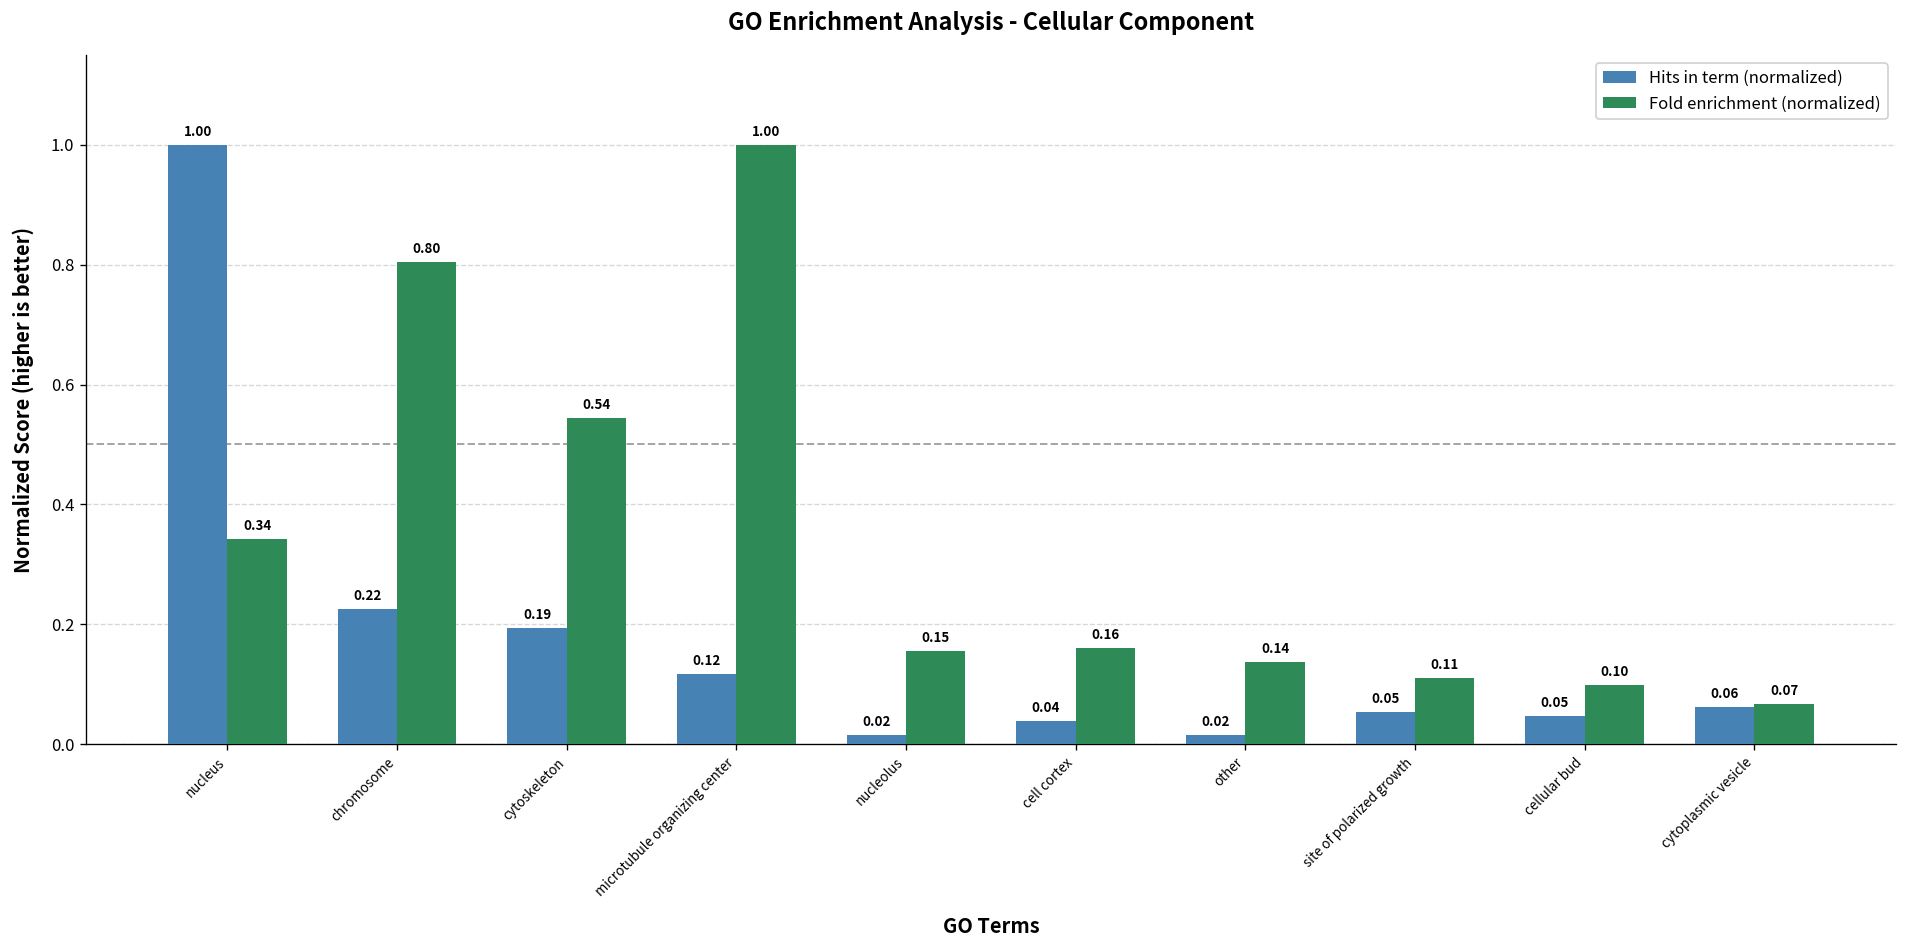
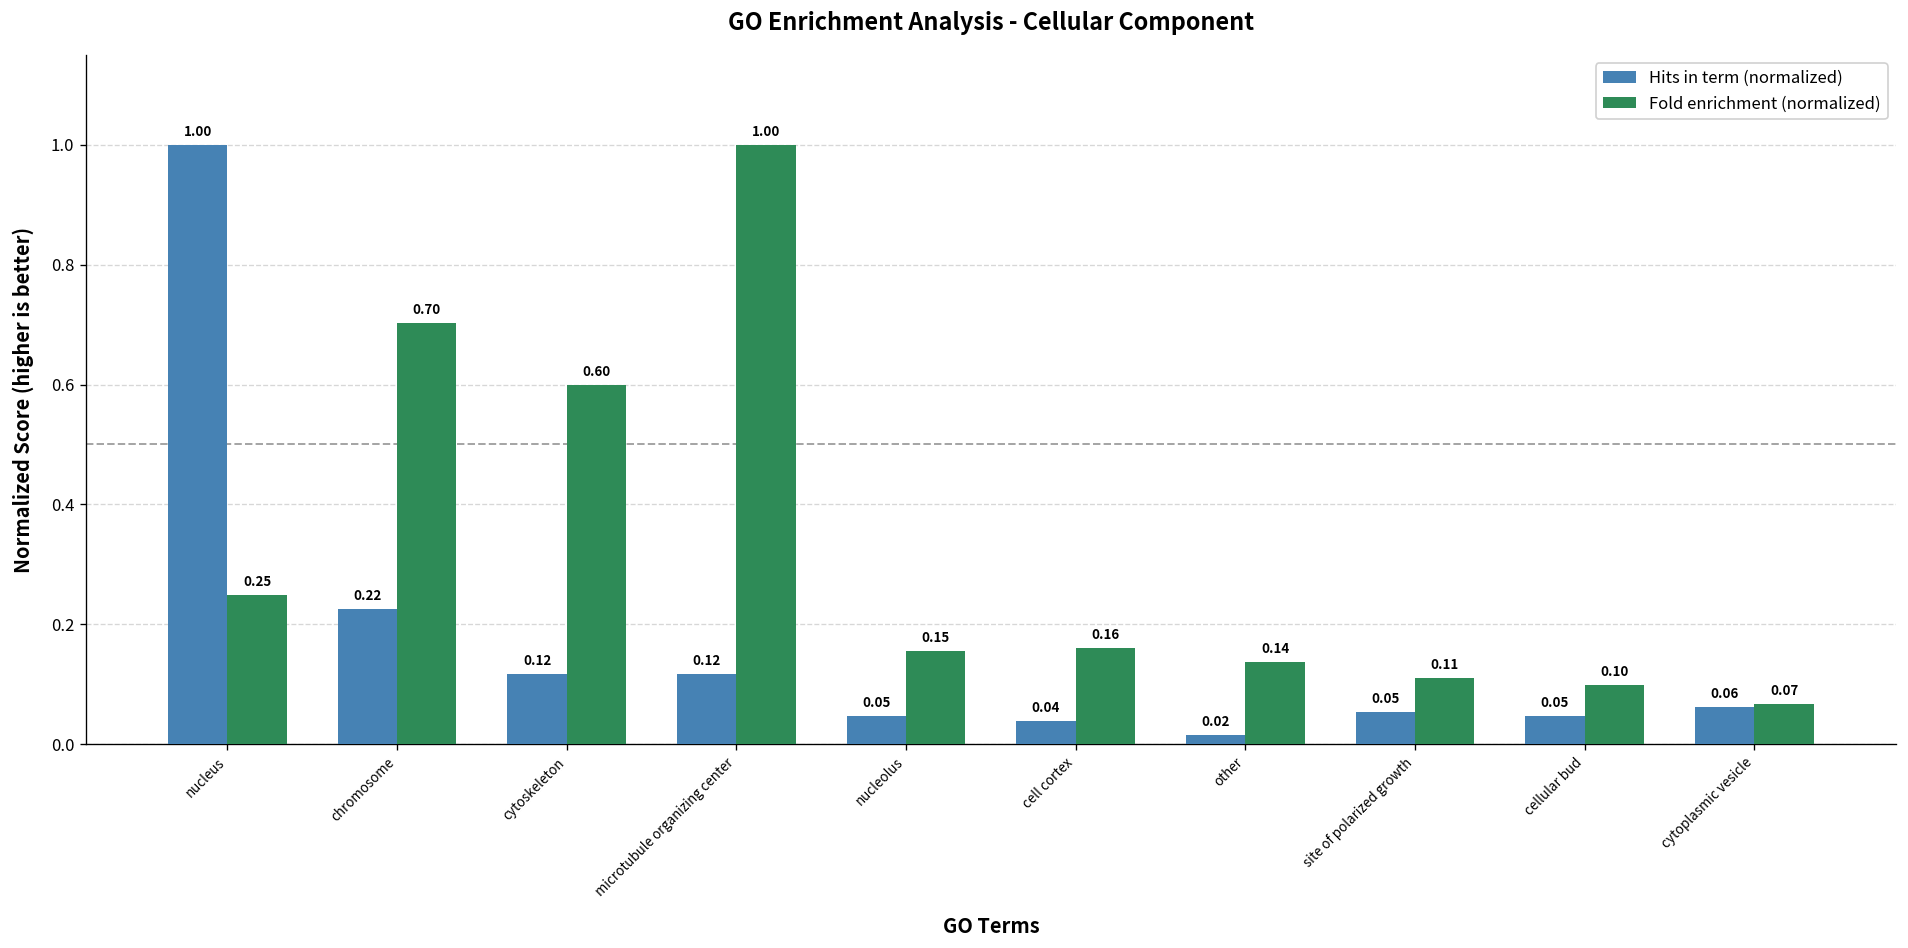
  {
    "Hits in term (normalized)": {
      "nucleus": 1.00,
      "chromosome": 0.22,
-     "cytoskeleton": 0.19,
+     "cytoskeleton": 0.12,
      "microtubule organizing center": 0.12,
-     "nucleolus": 0.02,
+     "nucleolus": 0.05,
      "cell cortex": 0.04,
      "other": 0.02,
      "site of polarized growth": 0.05,
      "cellular bud": 0.05,
      "cytoplasmic vesicle": 0.06
    },
    "Fold enrichment (normalized)": {
-     "nucleus": 0.34,
-     "chromosome": 0.80,
-     "cytoskeleton": 0.54,
+     "nucleus": 0.25,
+     "chromosome": 0.70,
+     "cytoskeleton": 0.60,
      "microtubule organizing center": 1.00,
      "nucleolus": 0.15,
      "cell cortex": 0.16,
      "other": 0.14,
      "site of polarized growth": 0.11,
      "cellular bud": 0.10,
      "cytoplasmic vesicle": 0.07
    }
  }
